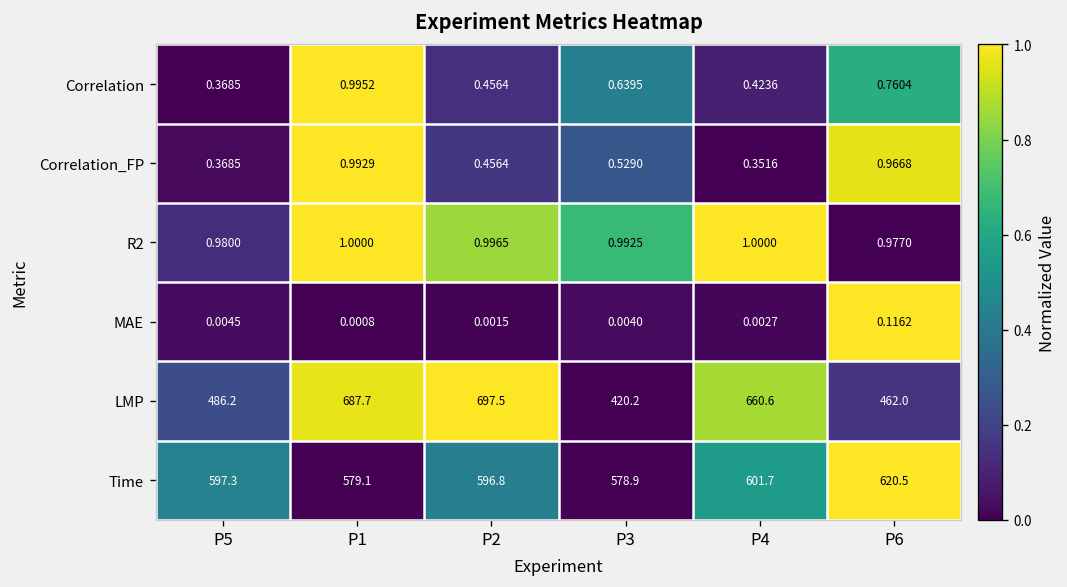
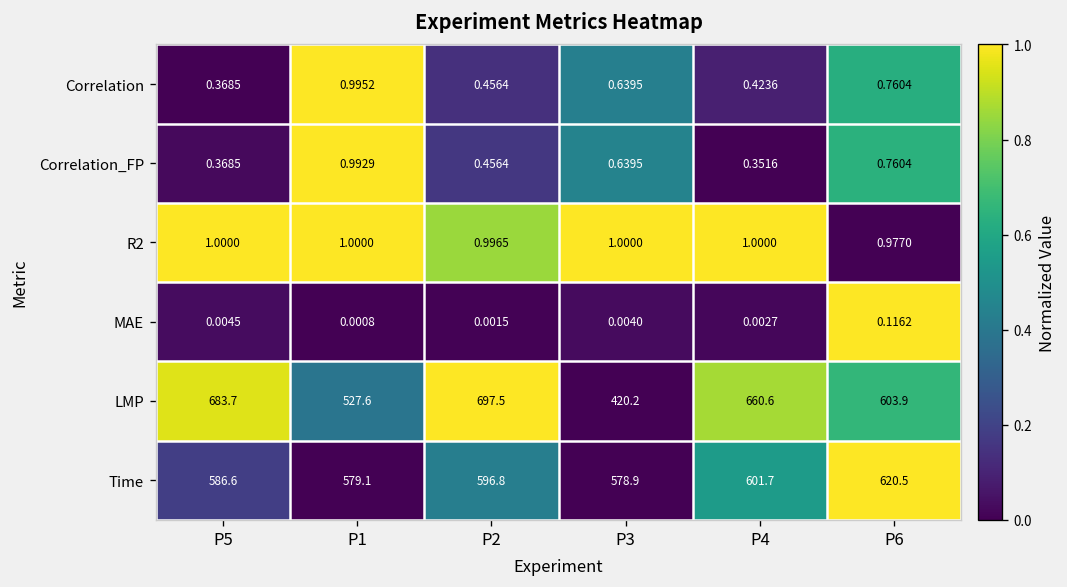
  {
    "Correlation": {
      "P5": 0.3685,
      "P1": 0.9952,
      "P2": 0.4564,
      "P3": 0.6395,
      "P4": 0.4236,
      "P6": 0.7604
    },
    "Correlation_FP": {
      "P5": 0.3685,
      "P1": 0.9929,
      "P2": 0.4564,
-     "P3": 0.5290,
+     "P3": 0.6395,
      "P4": 0.3516,
-     "P6": 0.9668
+     "P6": 0.7604
    },
    "R2": {
-     "P5": 0.9800,
+     "P5": 1.0000,
      "P1": 1.0000,
      "P2": 0.9965,
-     "P3": 0.9925,
+     "P3": 1.0000,
      "P4": 1.0000,
      "P6": 0.9770
    },
    "MAE": {
      "P5": 0.0045,
      "P1": 0.0008,
      "P2": 0.0015,
      "P3": 0.0040,
      "P4": 0.0027,
      "P6": 0.1162
    },
    "LMP": {
-     "P5": 486.2,
-     "P1": 687.7,
+     "P5": 683.7,
+     "P1": 527.6,
      "P2": 697.5,
      "P3": 420.2,
      "P4": 660.6,
-     "P6": 462.0
+     "P6": 603.9
    },
    "Time": {
-     "P5": 597.3,
+     "P5": 586.6,
      "P1": 579.1,
      "P2": 596.8,
      "P3": 578.9,
      "P4": 601.7,
      "P6": 620.5
    }
  }
